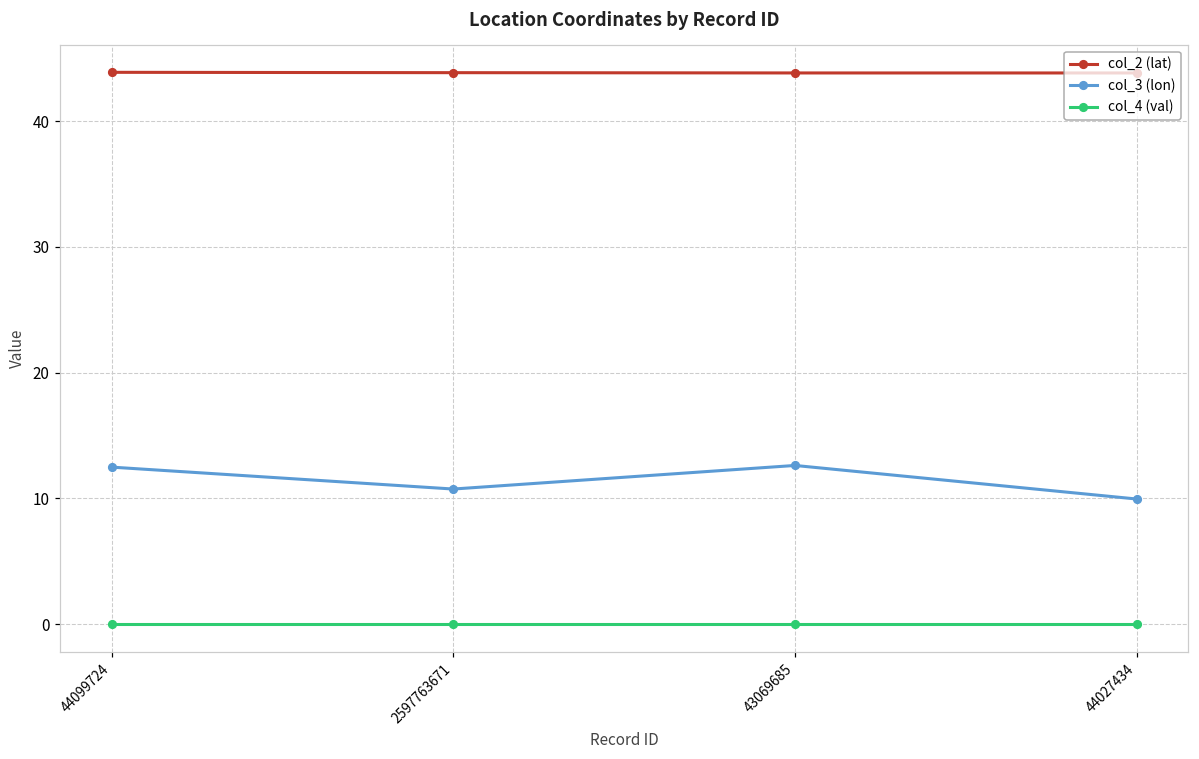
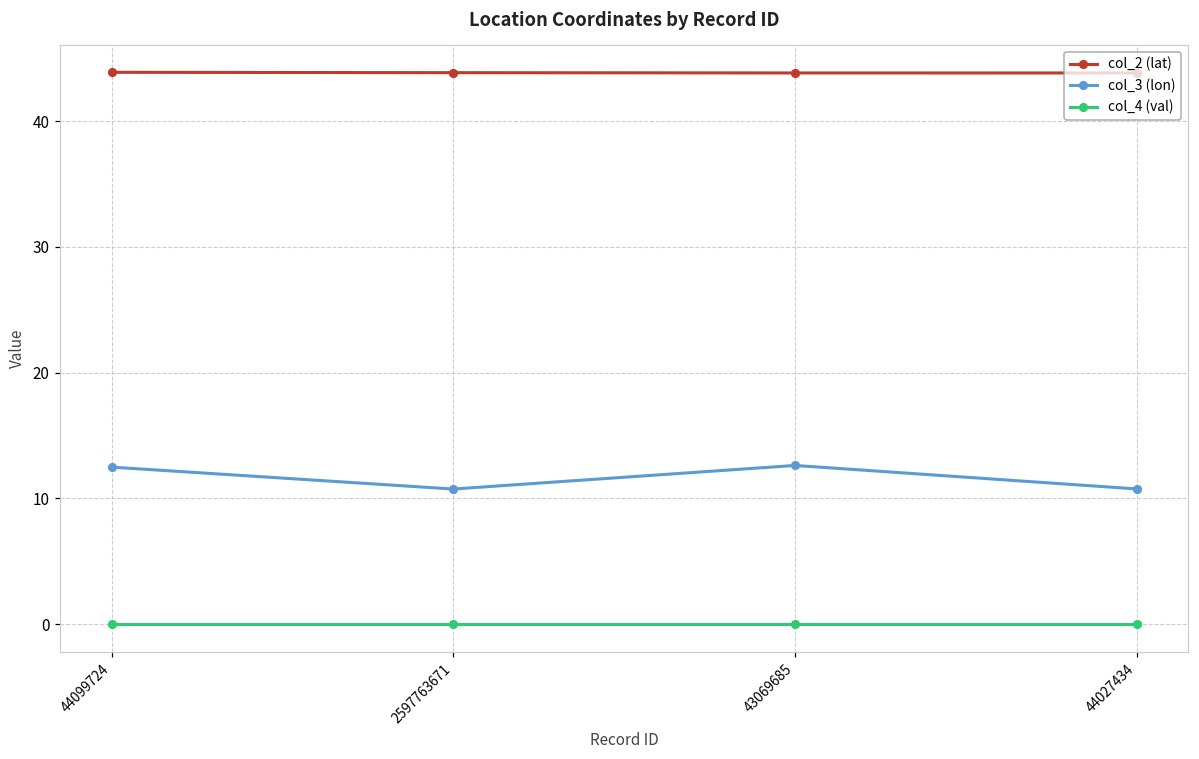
  {
    "col_2 (lat)": {
      "44099724": 43.9,
      "2597763671": 43.9,
      "43069685": 43.8
    },
    "col_3 (lon)": {
      "44099724": 12.5,
      "2597763671": 10.7,
      "43069685": 12.6,
-     "44027434": 9.9
+     "44027434": 10.7
    },
    "col_4 (val)": {
      "44099724": 0.0,
      "2597763671": 0.0,
      "43069685": 0.0,
      "44027434": 0.0
    }
  }
